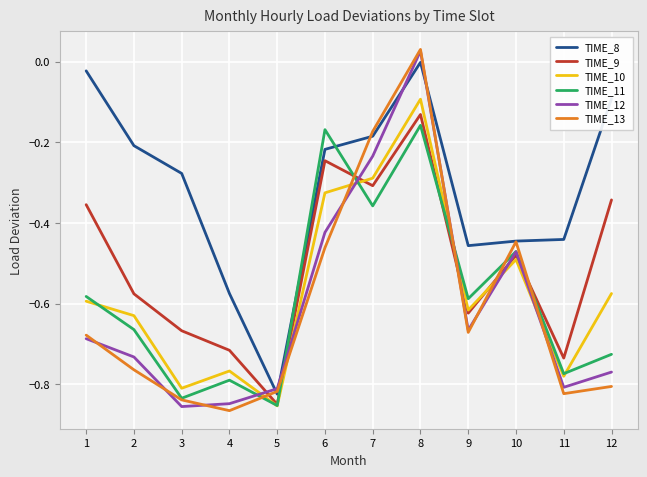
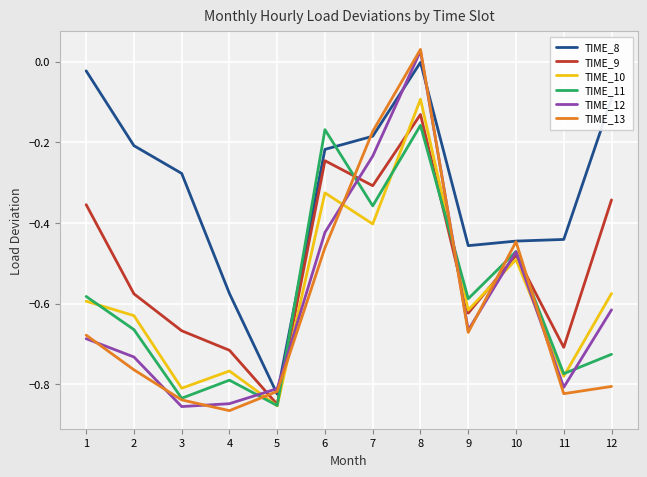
  {
    "TIME_8": {
      "1": -0.02,
      "2": -0.21,
      "3": -0.28,
      "4": -0.57,
      "5": -0.82,
      "6": -0.22,
      "7": -0.19,
      "8": 0.00,
      "9": -0.46,
      "11": -0.44
    },
    "TIME_9": {
      "1": -0.35,
      "2": -0.58,
      "3": -0.67,
      "4": -0.72,
      "6": -0.25,
      "7": -0.31,
      "8": -0.13,
      "9": -0.62,
      "10": -0.48,
-     "11": -0.73,
+     "11": -0.71,
      "12": -0.34
    },
    "TIME_10": {
      "1": -0.59,
      "2": -0.63,
      "3": -0.81,
      "4": -0.77,
      "6": -0.33,
-     "7": -0.29,
+     "7": -0.40,
      "8": -0.09,
      "9": -0.62,
      "10": -0.49,
      "12": -0.57
    },
    "TIME_11": {
      "1": -0.58,
      "2": -0.66,
      "4": -0.79,
      "6": -0.17,
      "7": -0.36,
      "8": -0.16,
      "9": -0.59,
      "12": -0.73
    },
    "TIME_12": {
      "1": -0.69,
      "2": -0.73,
      "3": -0.85,
      "4": -0.85,
      "5": -0.81,
      "6": -0.42,
      "7": -0.23,
      "11": -0.81,
-     "12": -0.77
+     "12": -0.62
    },
    "TIME_13": {
      "1": -0.68,
      "2": -0.76,
      "4": -0.87,
      "5": -0.82,
      "6": -0.46,
      "7": -0.17,
      "11": -0.82,
      "12": -0.81
    }
  }
